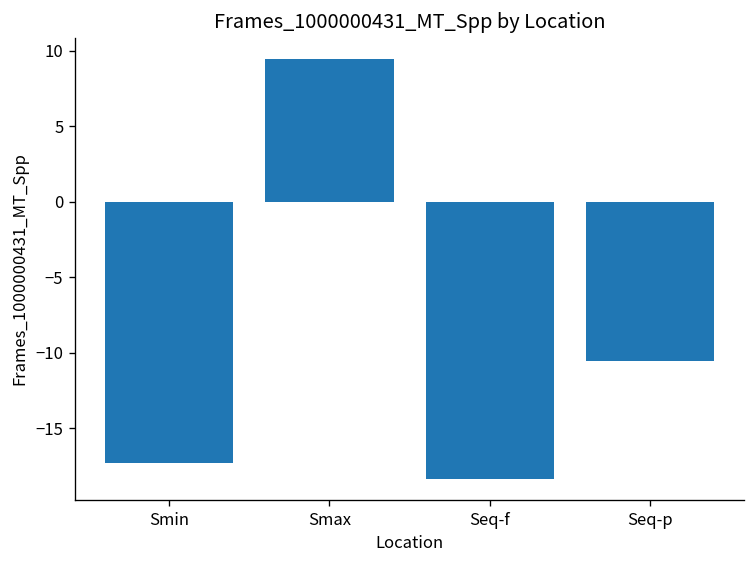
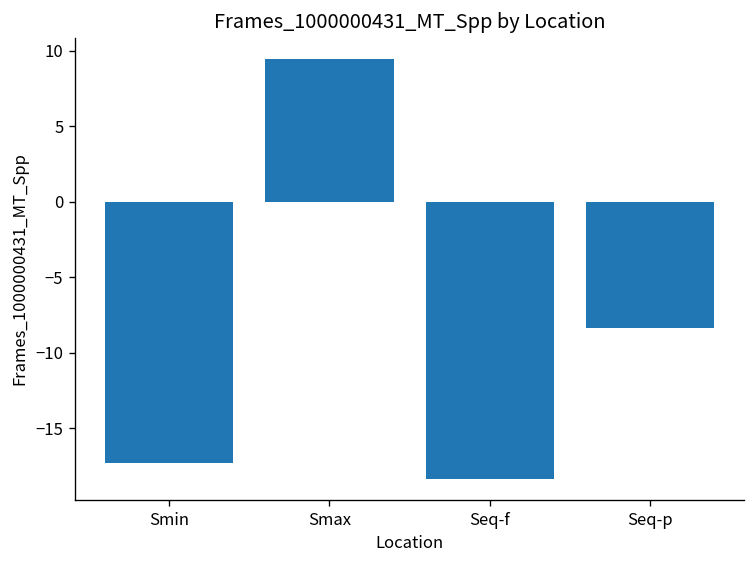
  {
    "Smin": -17.3,
    "Smax": 9.5,
    "Seq-f": -18.4,
-   "Seq-p": -10.6
+   "Seq-p": -8.4
  }
